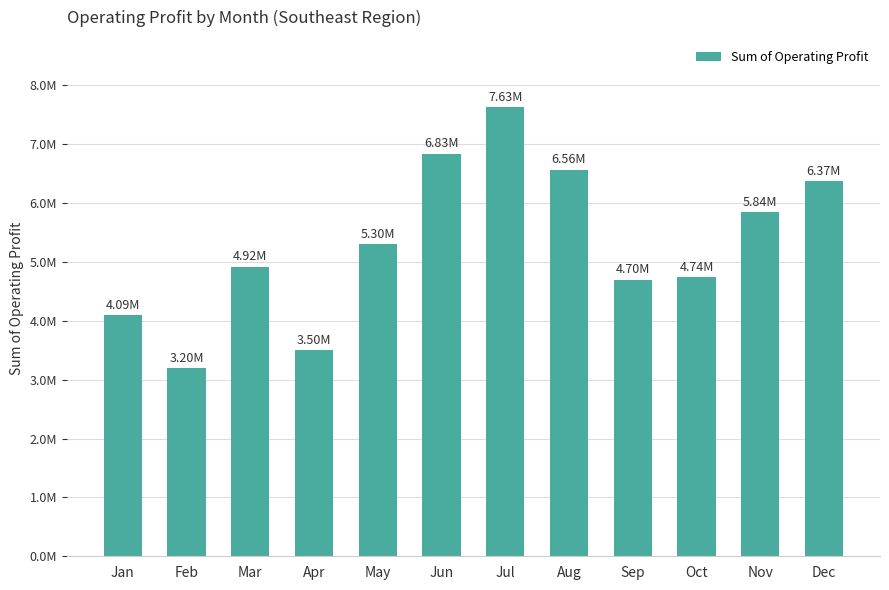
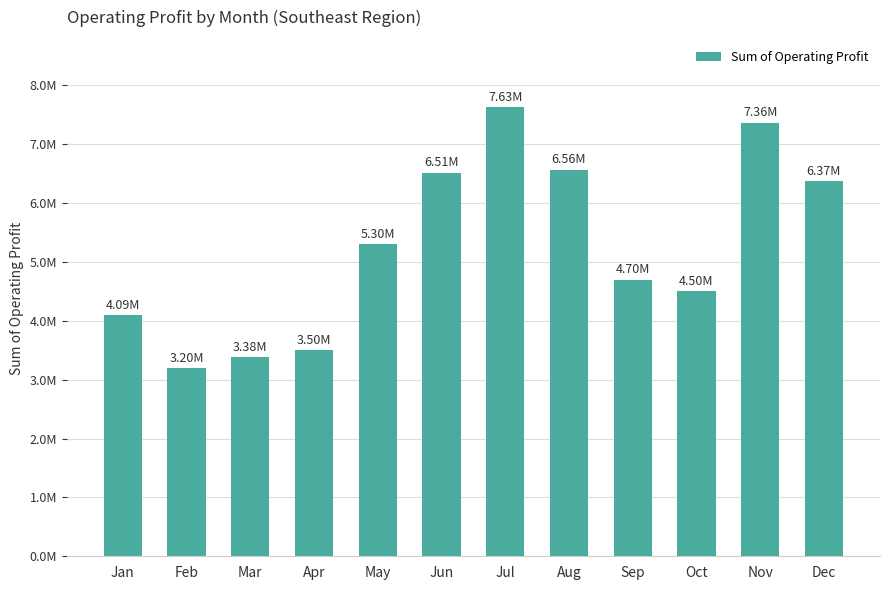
  {
    "Jan": "4.09M",
    "Feb": "3.20M",
-   "Mar": "4.92M",
+   "Mar": "3.38M",
    "Apr": "3.50M",
    "May": "5.30M",
-   "Jun": "6.83M",
+   "Jun": "6.51M",
    "Jul": "7.63M",
    "Aug": "6.56M",
    "Sep": "4.70M",
-   "Oct": "4.74M",
-   "Nov": "5.84M",
+   "Oct": "4.50M",
+   "Nov": "7.36M",
    "Dec": "6.37M"
  }
